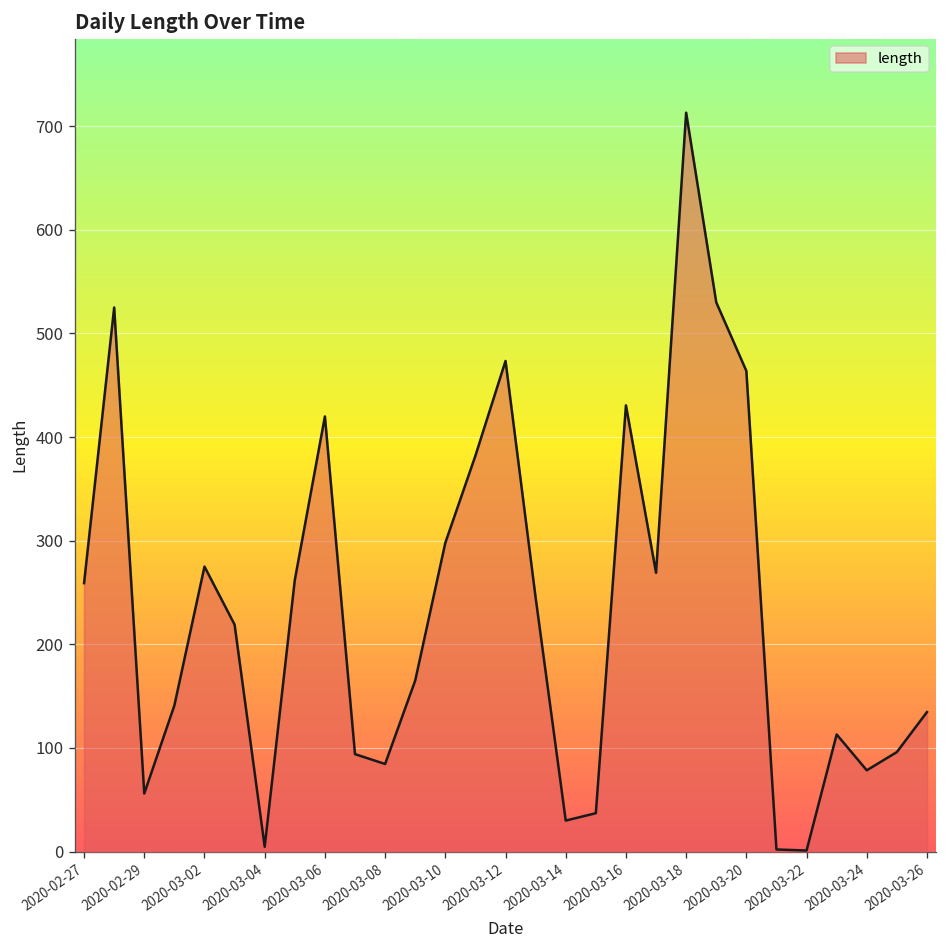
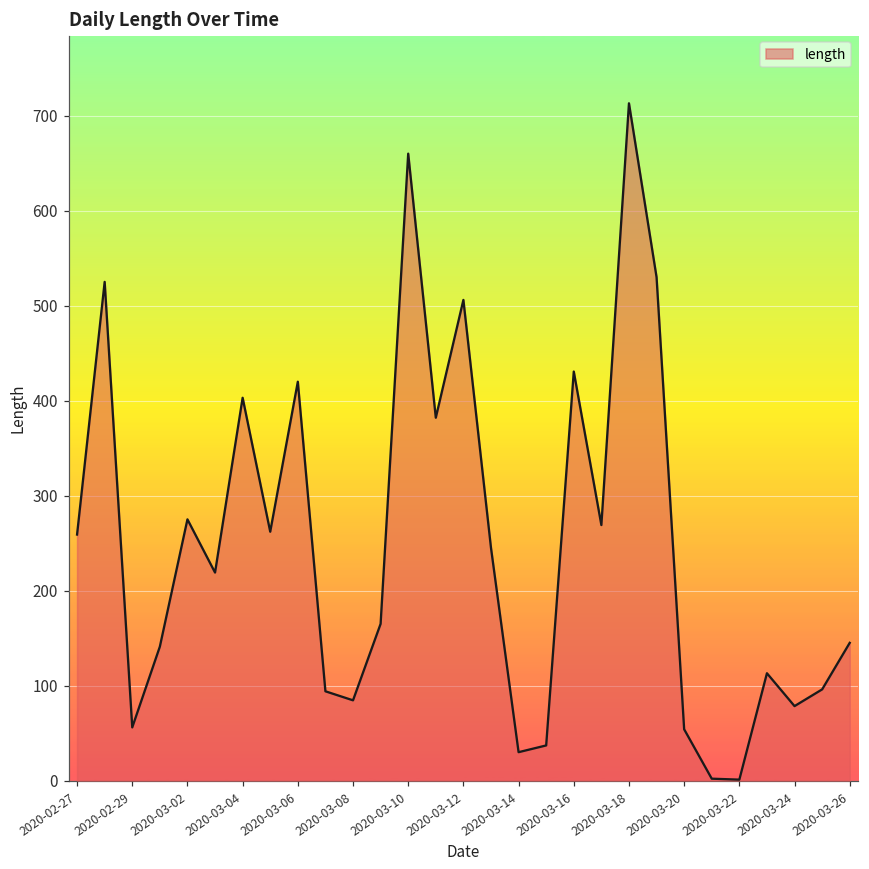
  {
    "2020-02-27": 260,
    "2020-02-29": 60,
    "2020-03-02": 280,
-   "2020-03-04": 0,
+   "2020-03-04": 400,
    "2020-03-06": 420,
    "2020-03-08": 80,
-   "2020-03-10": 300,
-   "2020-03-12": 470,
+   "2020-03-10": 660,
+   "2020-03-12": 510,
    "2020-03-14": 30,
    "2020-03-16": 430,
    "2020-03-18": 710,
-   "2020-03-20": 460,
+   "2020-03-20": 50,
    "2020-03-22": 0,
    "2020-03-24": 80,
-   "2020-03-26": 130
+   "2020-03-26": 150
  }
